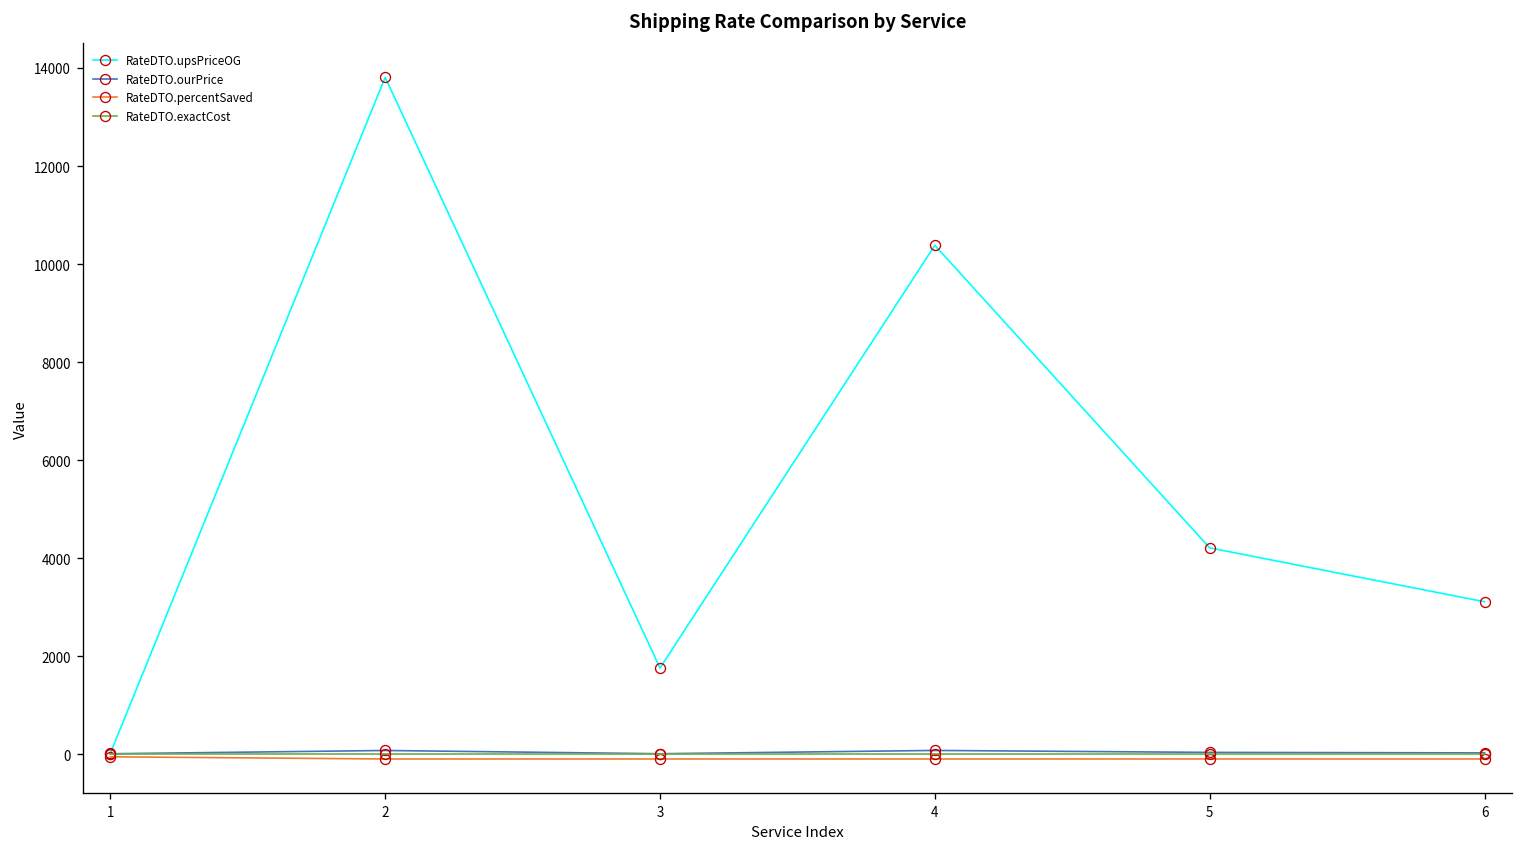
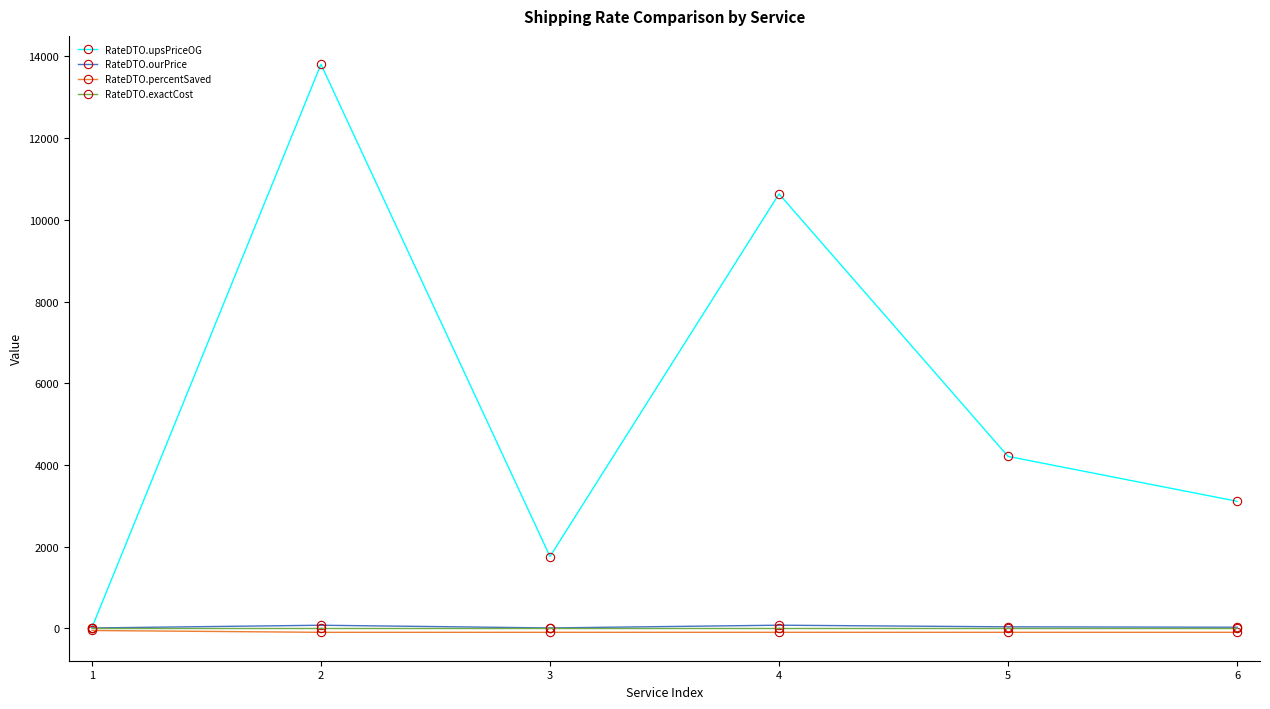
  {
    "RateDTO.upsPriceOG": {
      "2": 13800,
      "3": 1800,
-     "4": 10400,
+     "4": 10600,
      "5": 4200,
      "6": 3100
    },
    "RateDTO.ourPrice": {
      "2": 100,
      "4": 100
    },
    "RateDTO.percentSaved": {
      "2": -100,
      "3": -100,
      "4": -100,
      "5": -100,
      "6": -100
    },
    "RateDTO.exactCost": {
      "2": 0,
      "4": 0
    }
  }
